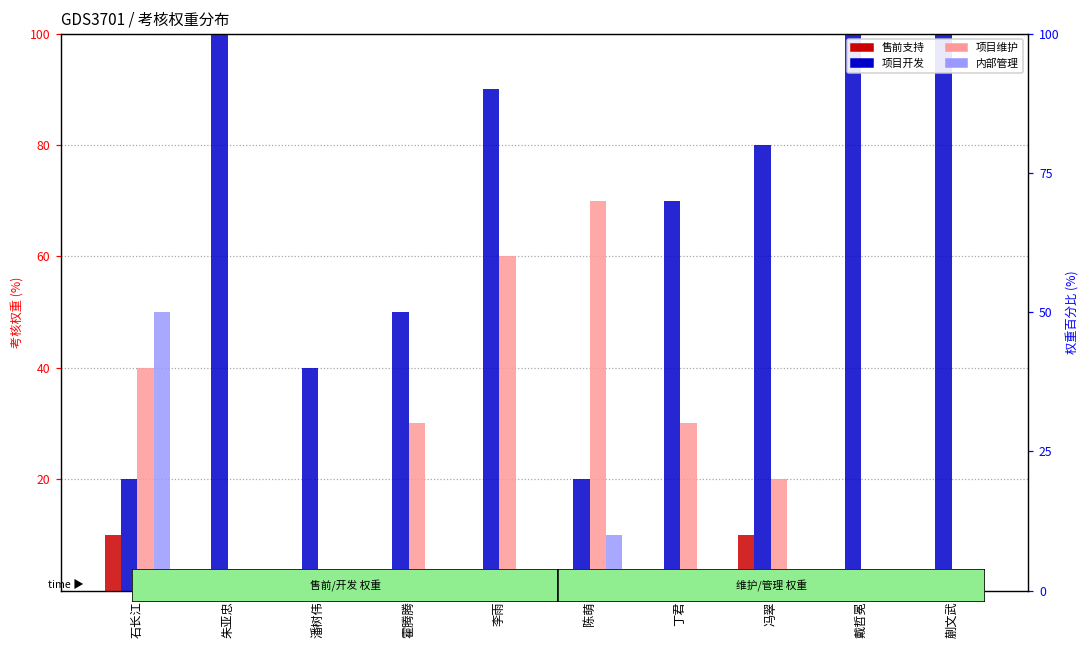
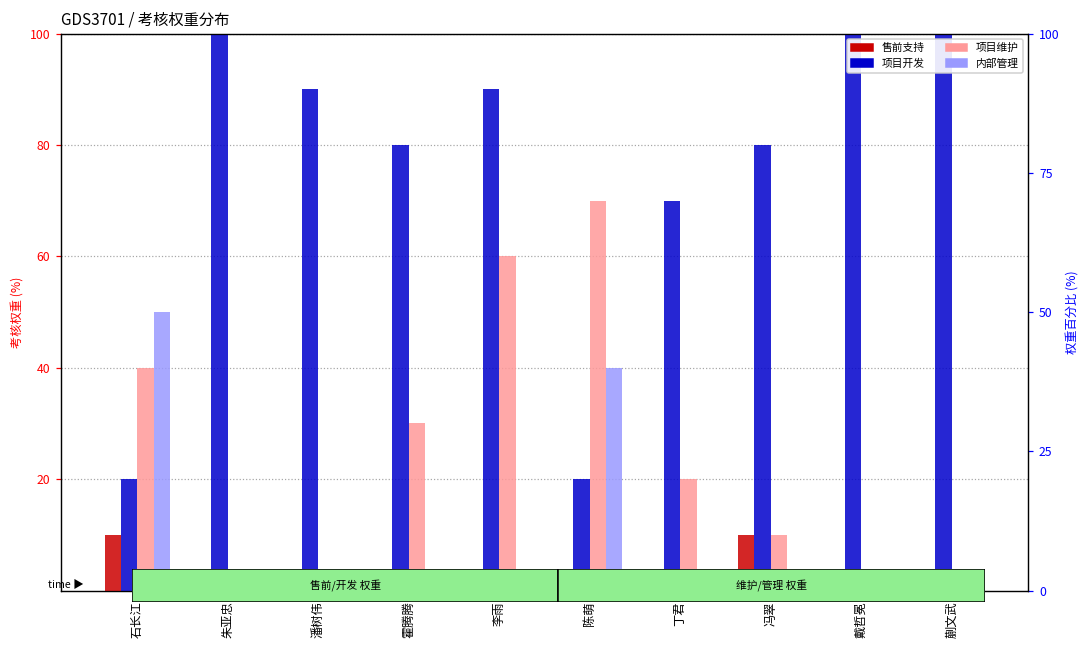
  {
    "售前支持": {
      "石长江": 10,
      "朱亚忠": 0,
      "潘树伟": 0,
      "霍腾腾": 0,
      "李雨": 0,
      "陈萌": 0,
      "丁君": 0,
      "冯翠": 10,
      "戴哲冕": 0,
      "蒯文武": 0
    },
    "项目开发": {
      "石长江": 20,
      "朱亚忠": 100,
-     "潘树伟": 40,
-     "霍腾腾": 50,
+     "潘树伟": 90,
+     "霍腾腾": 80,
      "李雨": 90,
      "陈萌": 20,
      "丁君": 70,
      "冯翠": 80,
      "戴哲冕": 100,
      "蒯文武": 100
    },
    "项目维护": {
      "石长江": 40,
      "朱亚忠": 0,
      "潘树伟": 0,
      "霍腾腾": 30,
      "李雨": 60,
      "陈萌": 70,
-     "丁君": 30,
-     "冯翠": 20,
+     "丁君": 20,
+     "冯翠": 10,
      "戴哲冕": 0,
      "蒯文武": 0
    },
    "内部管理": {
      "石长江": 50,
      "朱亚忠": 0,
      "潘树伟": 0,
      "霍腾腾": 0,
      "李雨": 0,
-     "陈萌": 10,
+     "陈萌": 40,
      "丁君": 0,
      "冯翠": 0,
      "戴哲冕": 0,
      "蒯文武": 0
    }
  }
